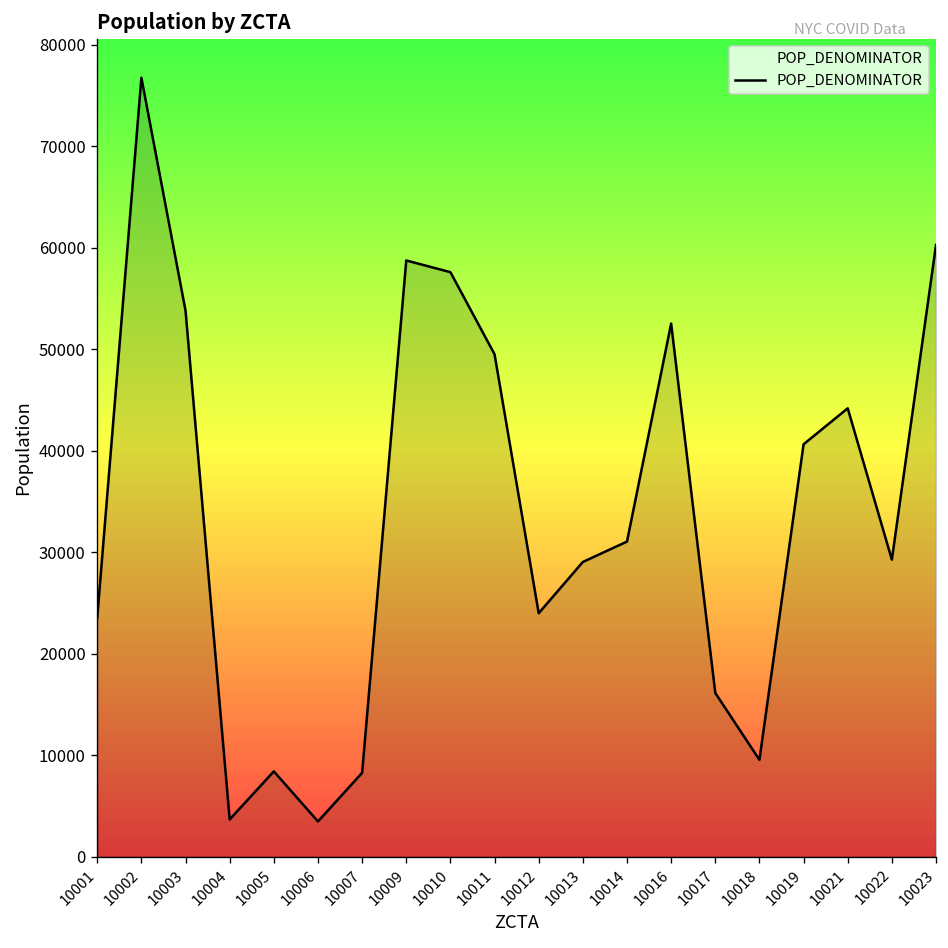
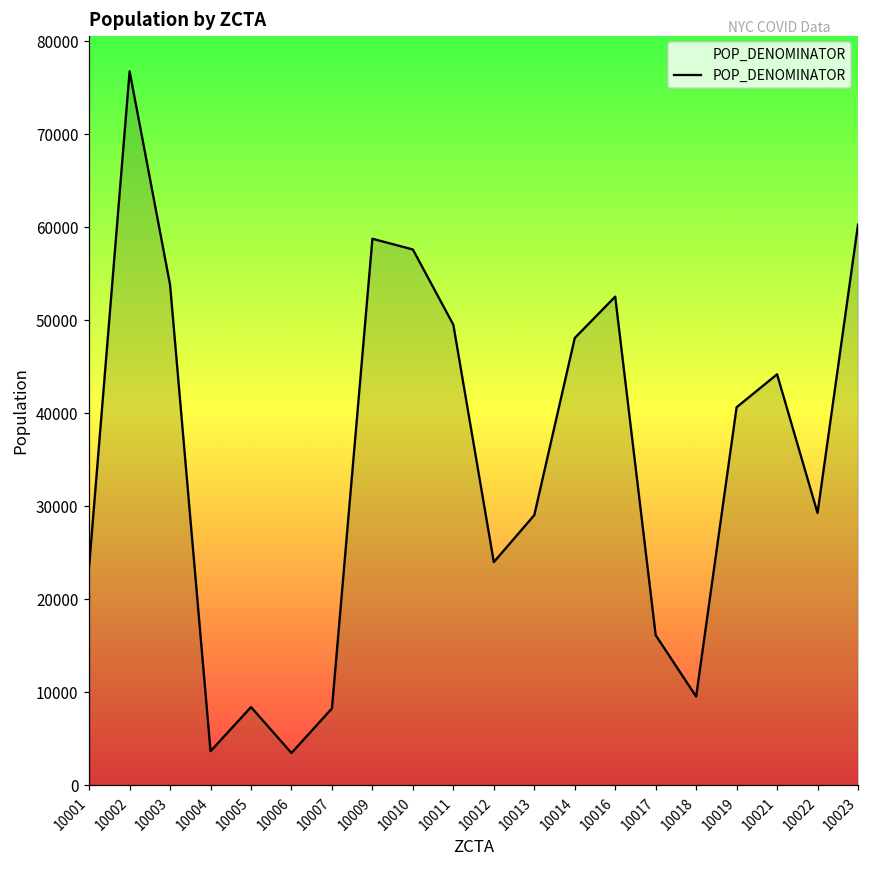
  {
    "10001": 24000,
    "10002": 77000,
    "10003": 54000,
    "10004": 4000,
    "10005": 8000,
    "10006": 3000,
    "10007": 8000,
    "10009": 59000,
    "10010": 58000,
    "10011": 50000,
    "10012": 24000,
    "10013": 29000,
-   "10014": 31000,
+   "10014": 48000,
    "10016": 53000,
    "10017": 16000,
    "10018": 10000,
    "10019": 41000,
    "10021": 44000,
    "10022": 29000,
    "10023": 60000
  }
